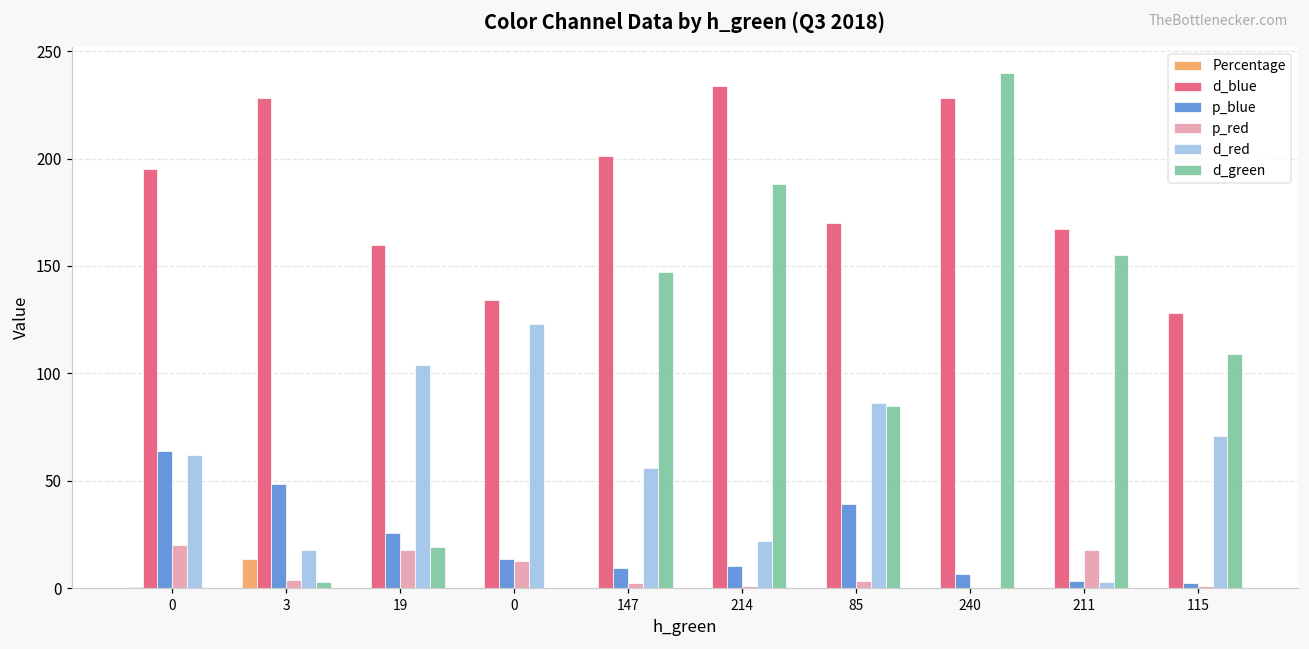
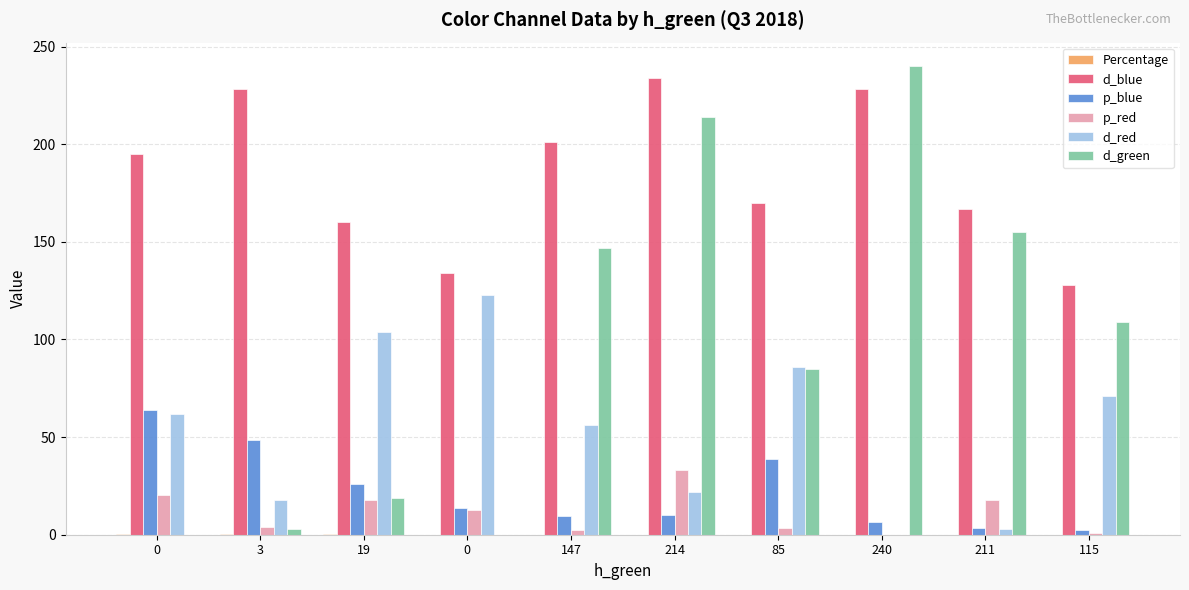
  {
    "Percentage": {
-     "3": 13
+     "3": 0
    },
    "d_blue": {
      "3": 228,
      "19": 160,
      "147": 201,
      "214": 234,
      "85": 170,
      "240": 228,
      "211": 167,
      "115": 128
    },
    "p_blue": {
      "3": 49,
      "19": 26,
      "147": 9,
      "214": 10,
      "85": 39,
      "240": 7,
      "211": 3,
      "115": 3
    },
    "p_red": {
      "3": 4,
      "19": 18,
      "147": 3,
-     "214": 1,
+     "214": 33,
      "85": 4,
      "240": 0,
      "211": 18
    },
    "d_red": {
      "3": 18,
      "19": 104,
      "147": 56,
      "214": 22,
      "85": 86,
      "240": 0,
      "211": 3,
      "115": 71
    },
    "d_green": {
      "3": 3,
      "19": 19,
      "147": 147,
-     "214": 188,
+     "214": 214,
      "85": 85,
      "240": 240,
      "211": 155,
      "115": 109
    }
  }
